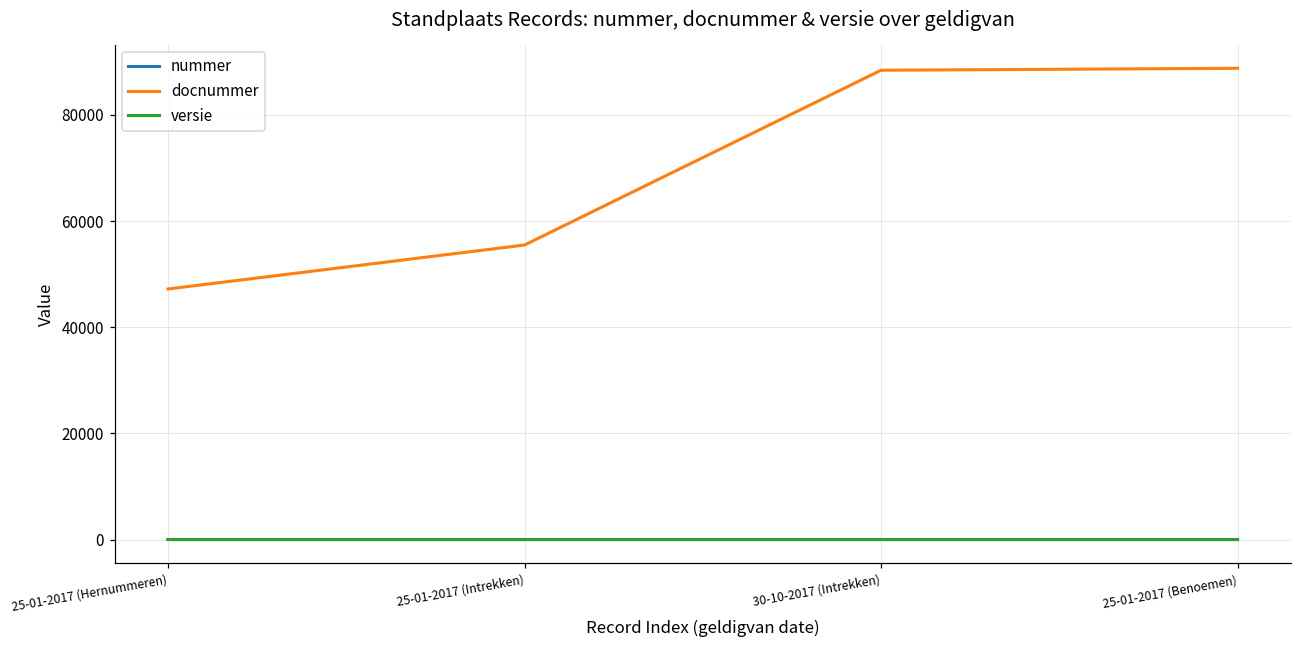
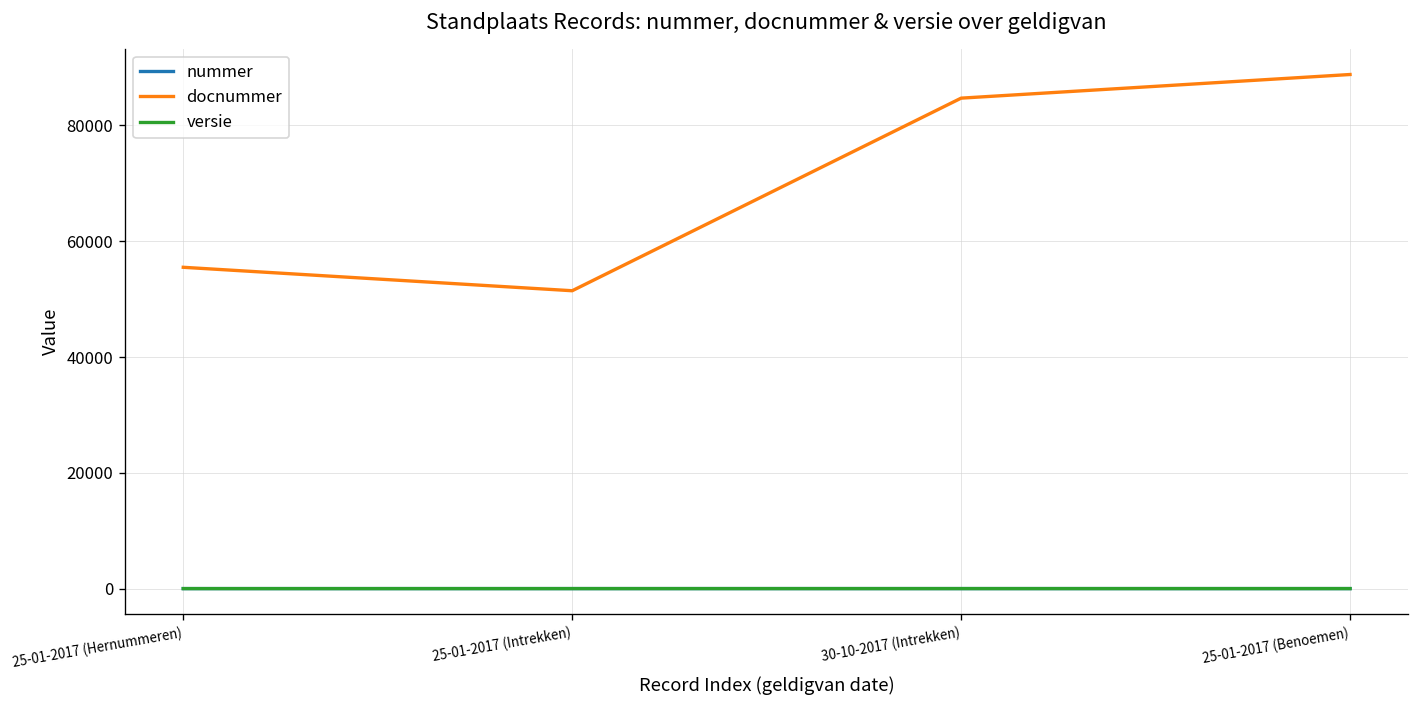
  {
    "versie": {
      "25-01-2017 (Hernummeren)": 0,
      "25-01-2017 (Intrekken)": 0,
      "30-10-2017 (Intrekken)": 0,
      "25-01-2017 (Benoemen)": 0
    },
    "docnummer": {
-     "25-01-2017 (Hernummeren)": 47000,
-     "25-01-2017 (Intrekken)": 56000,
-     "30-10-2017 (Intrekken)": 88000,
+     "25-01-2017 (Hernummeren)": 56000,
+     "25-01-2017 (Intrekken)": 51000,
+     "30-10-2017 (Intrekken)": 85000,
      "25-01-2017 (Benoemen)": 89000
    }
  }
